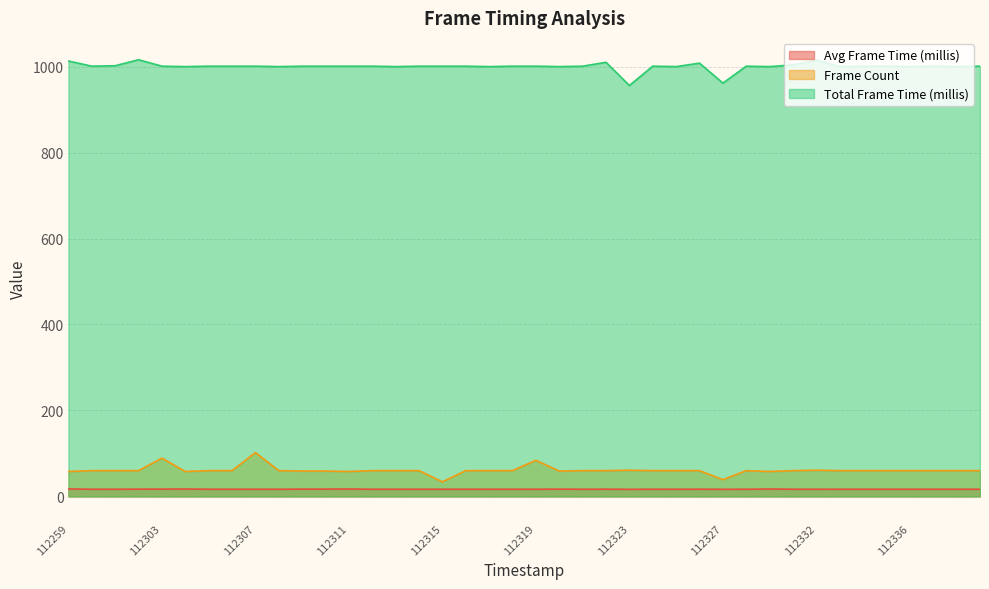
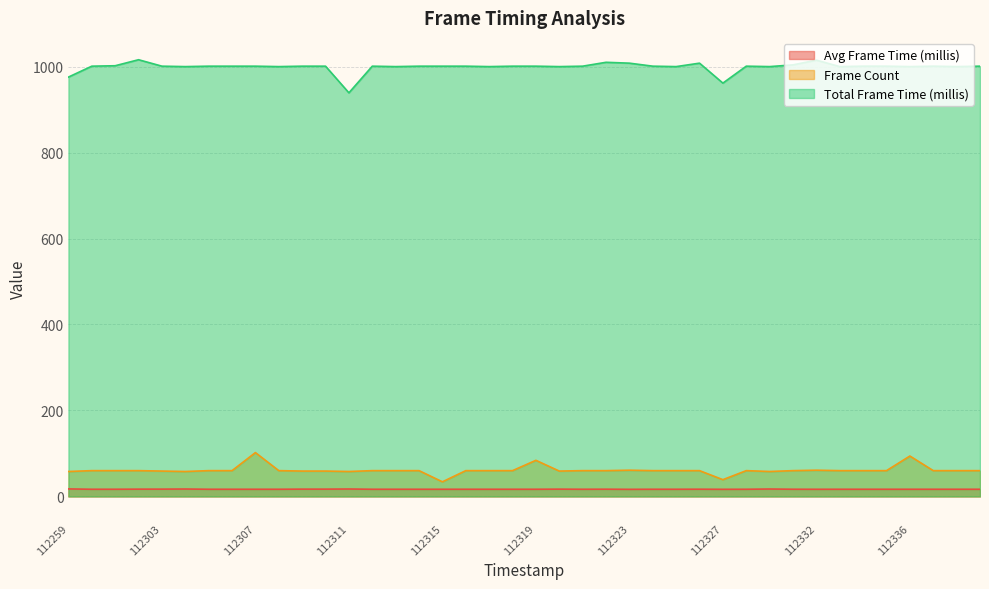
  {
    "Avg Frame Time (millis)": {
      "112259": 20,
      "112303": 20,
      "112307": 20,
      "112311": 20,
      "112315": 20,
      "112319": 20,
      "112323": 20,
      "112327": 20,
      "112332": 20,
      "112336": 20
    },
    "Frame Count": {
      "112259": 60,
-     "112303": 90,
+     "112303": 60,
      "112307": 100,
      "112311": 60,
      "112315": 30,
      "112319": 80,
      "112323": 60,
      "112327": 40,
      "112332": 60,
-     "112336": 60
+     "112336": 90
    },
    "Total Frame Time (millis)": {
-     "112259": 1010,
+     "112259": 980,
      "112303": 1000,
      "112307": 1000,
-     "112311": 1000,
+     "112311": 940,
      "112315": 1000,
      "112319": 1000,
-     "112323": 960,
+     "112323": 1010,
      "112327": 960
    }
  }
